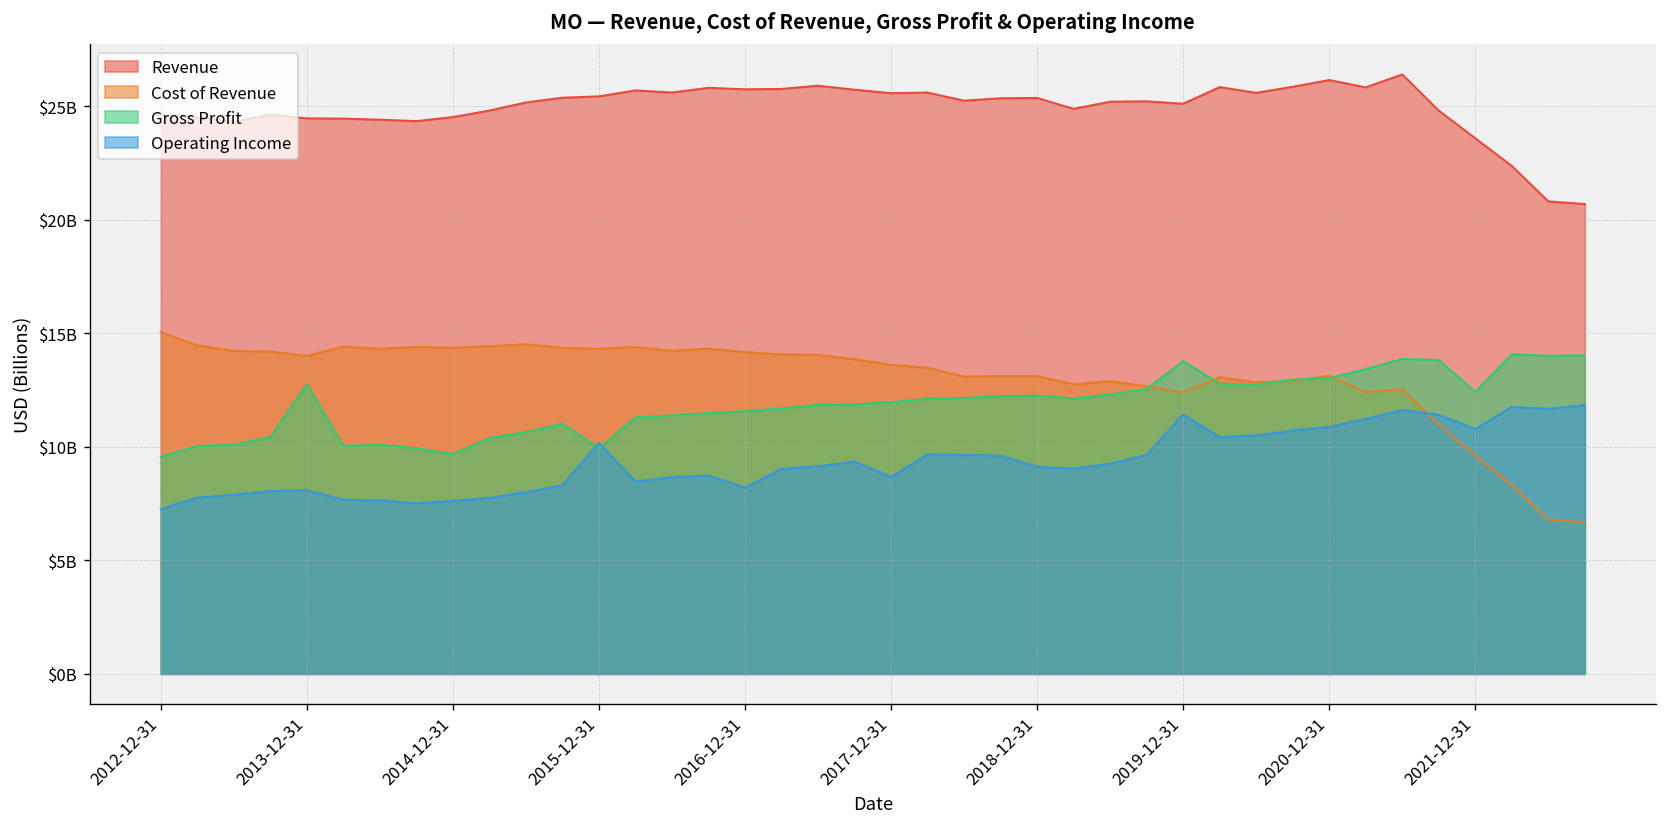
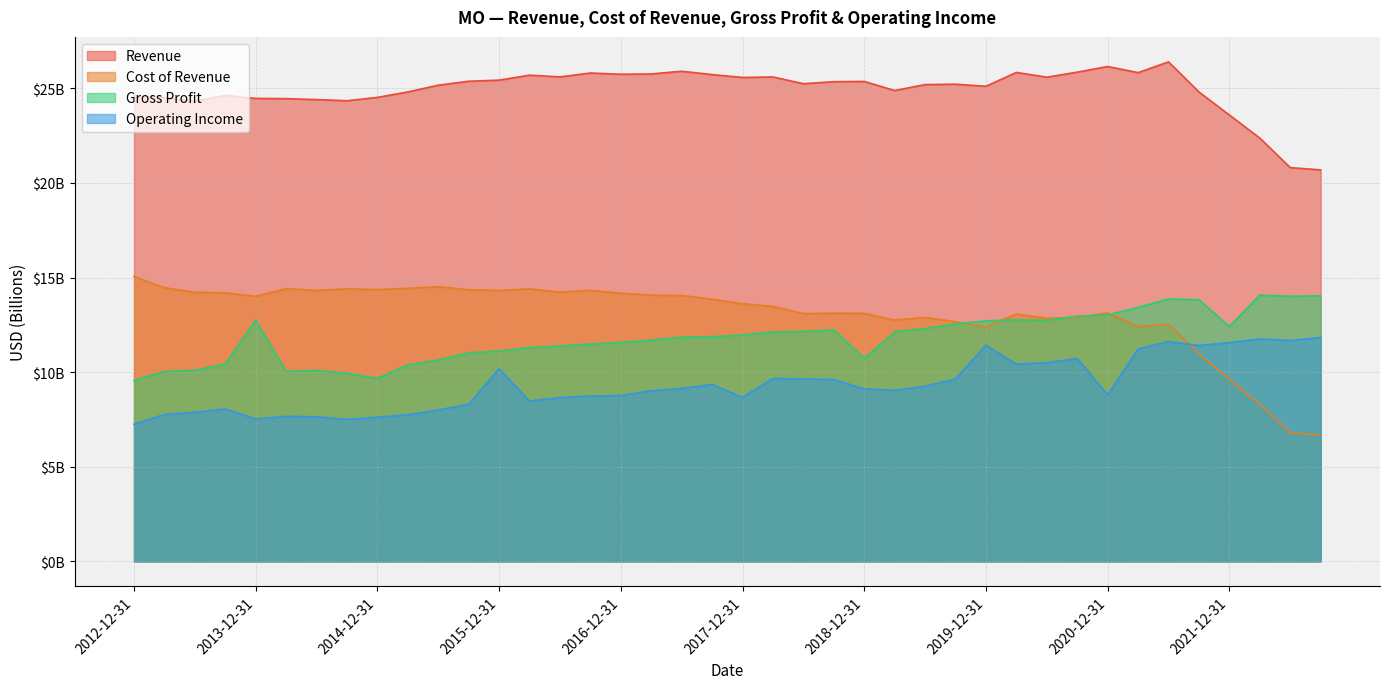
  {
    "Gross Profit": {
      "2012-12-31": "$9600000000",
      "2013-12-31": "$12700000000",
      "2014-12-31": "$9700000000",
-     "2015-12-31": "$9900000000",
+     "2015-12-31": "$11100000000",
      "2016-12-31": "$11600000000",
      "2017-12-31": "$12000000000",
-     "2018-12-31": "$12300000000",
-     "2019-12-31": "$13800000000",
+     "2018-12-31": "$10700000000",
+     "2019-12-31": "$12700000000",
      "2021-12-31": "$12400000000"
    },
    "Operating Income": {
      "2012-12-31": "$7300000000",
-     "2013-12-31": "$8100000000",
+     "2013-12-31": "$7500000000",
      "2014-12-31": "$7600000000",
      "2015-12-31": "$10200000000",
-     "2016-12-31": "$8200000000",
+     "2016-12-31": "$8800000000",
      "2017-12-31": "$8700000000",
      "2018-12-31": "$9100000000",
      "2019-12-31": "$11400000000",
-     "2020-12-31": "$10900000000",
-     "2021-12-31": "$10800000000"
+     "2020-12-31": "$8800000000",
+     "2021-12-31": "$11600000000"
    }
  }
